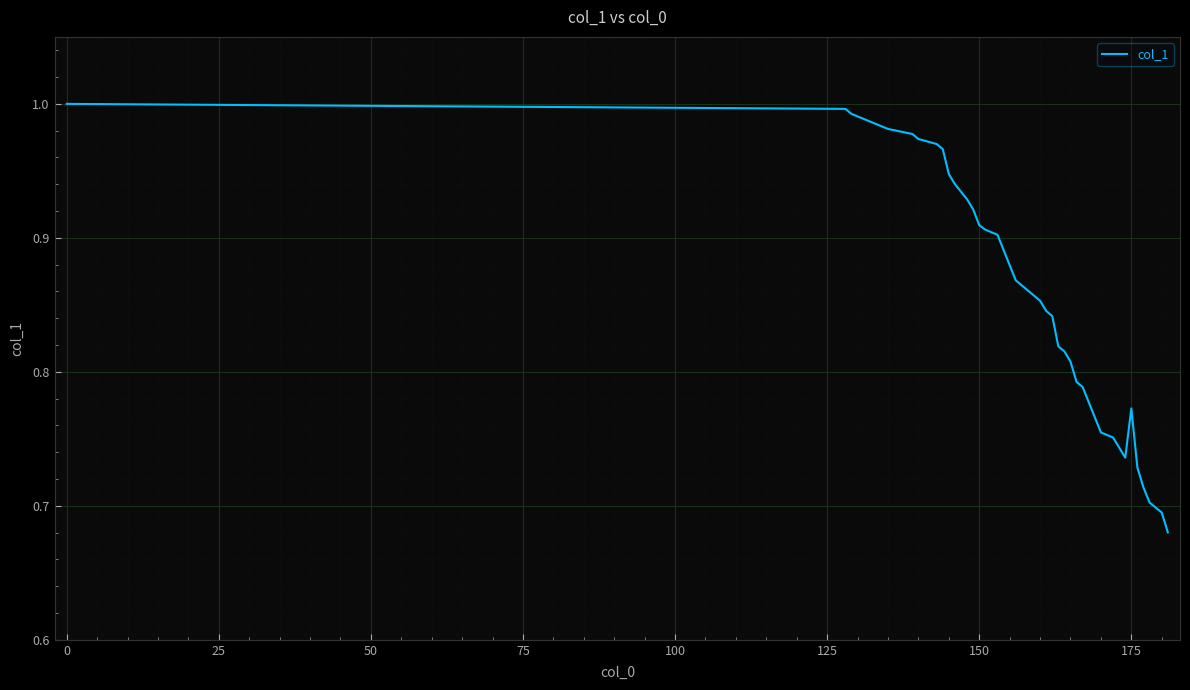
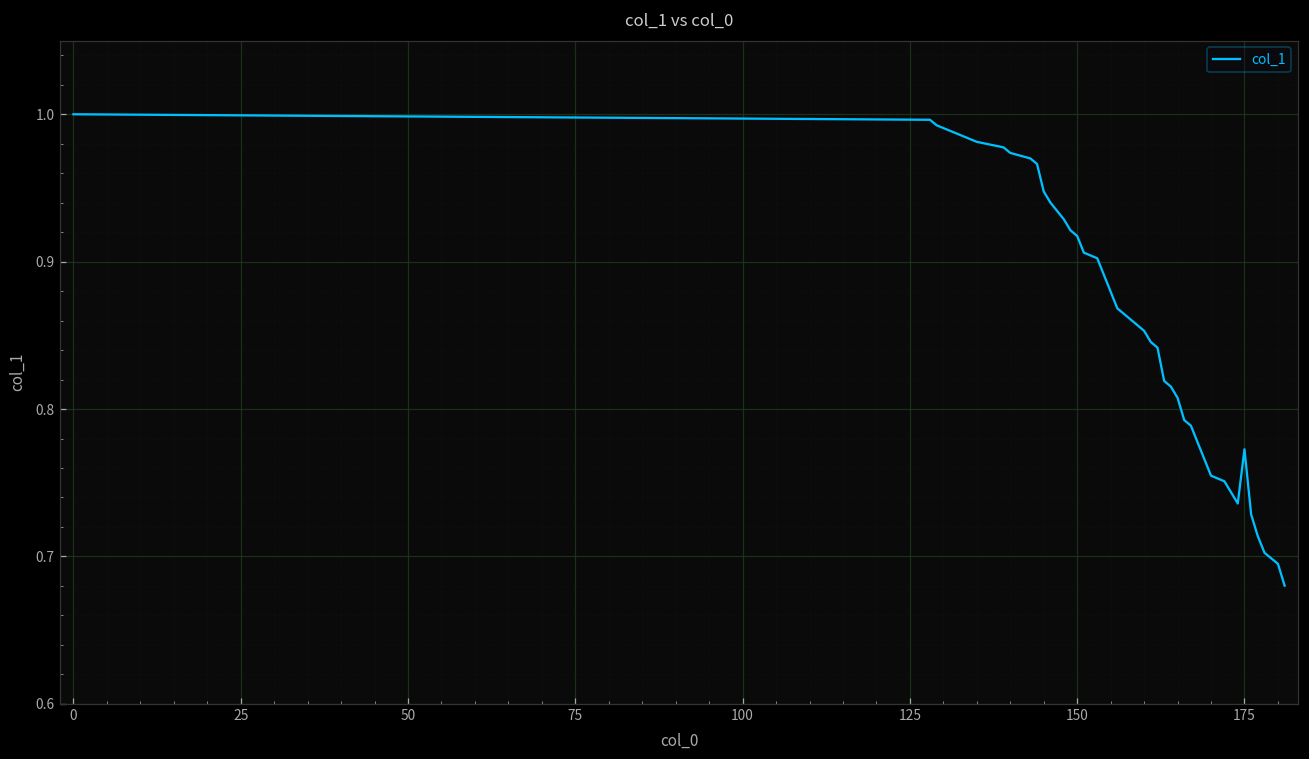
  {
    "0": 1.000,
-   "150": 0.909,
+   "150": 0.917,
    "175": 0.773
  }
